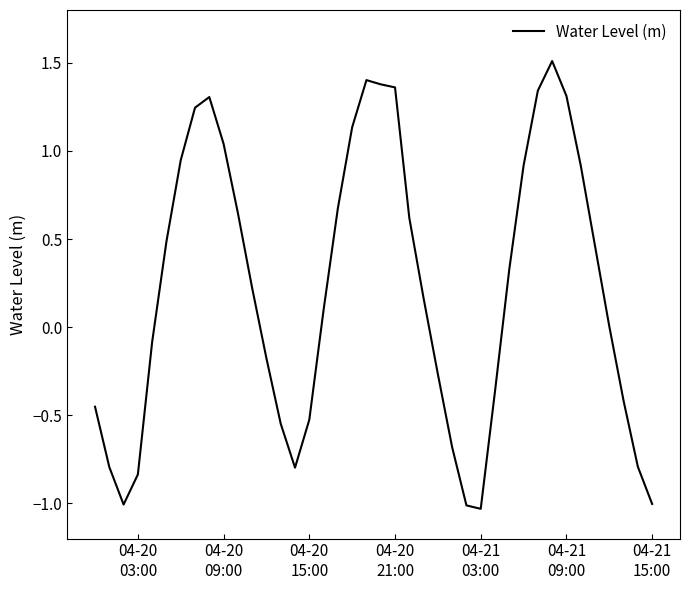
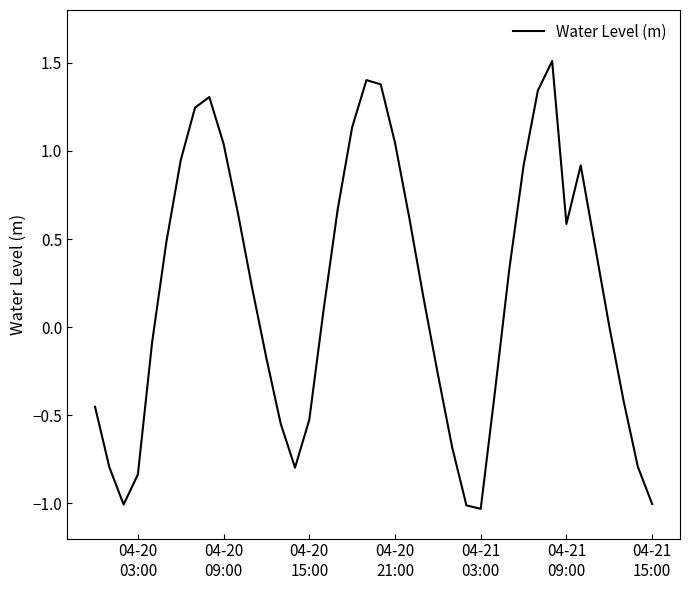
  {
    "04-20 03:00": -0.84,
    "04-20 09:00": 1.04,
    "04-20 15:00": -0.53,
-   "04-20 21:00": 1.36,
+   "04-20 21:00": 1.05,
    "04-21 03:00": -1.03,
-   "04-21 09:00": 1.31,
+   "04-21 09:00": 0.59,
    "04-21 15:00": -1.00
  }
